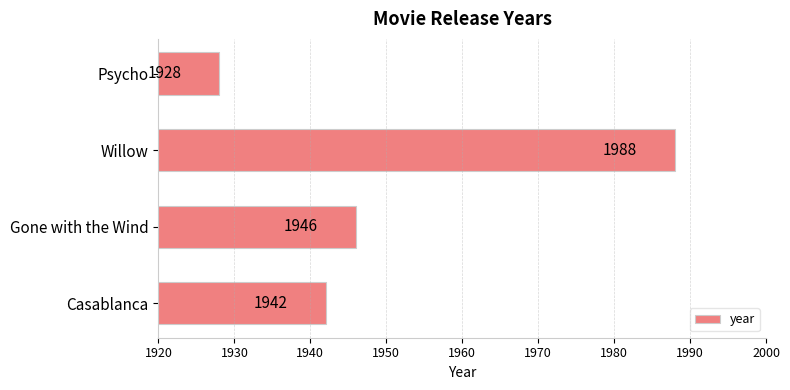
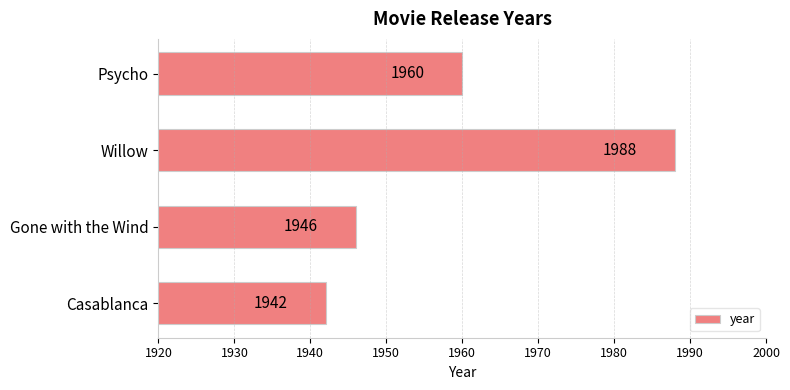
  {
-   "Psycho": 1928,
+   "Psycho": 1960,
    "Willow": 1988,
    "Gone with the Wind": 1946,
    "Casablanca": 1942
  }
